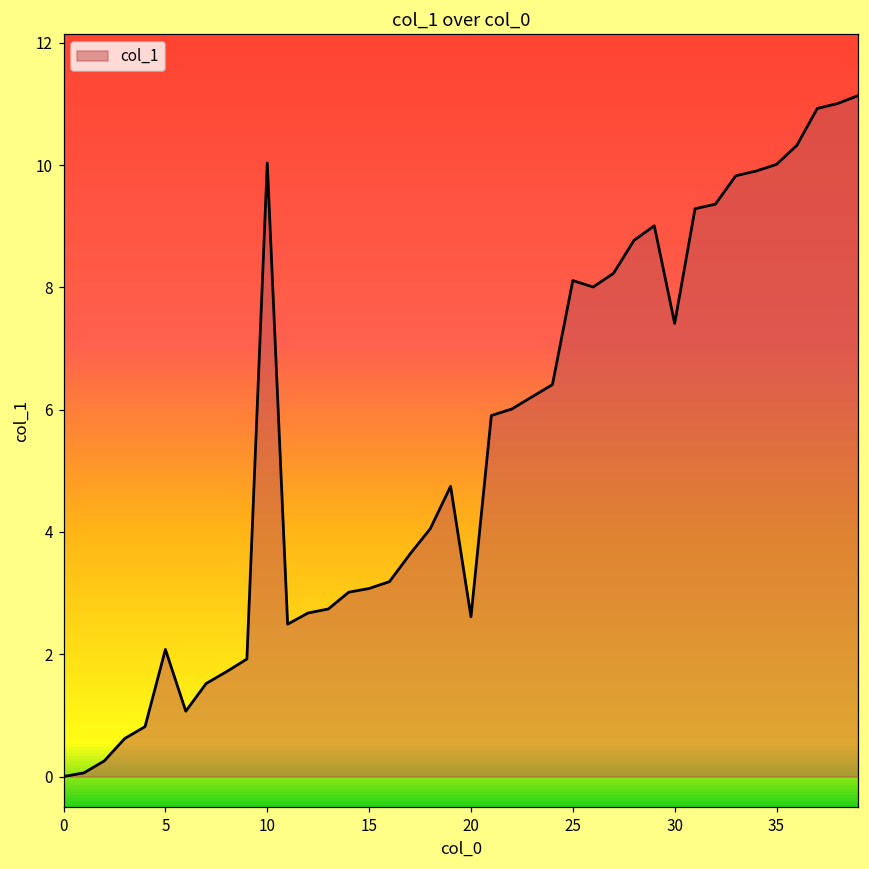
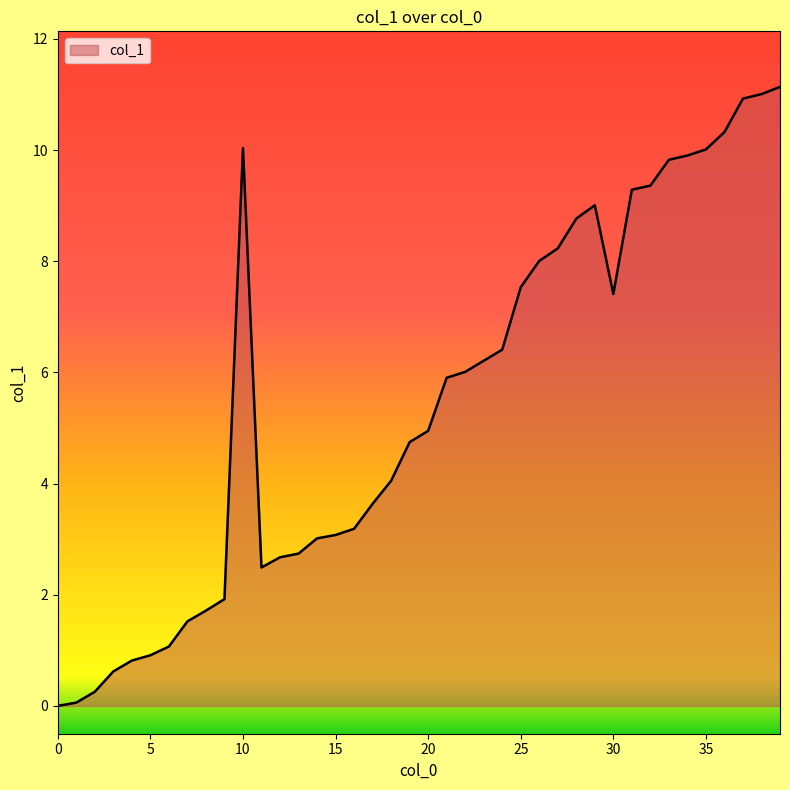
  {
    "0": 0.0,
-   "5": 2.1,
+   "5": 0.9,
    "10": 10.0,
    "15": 3.1,
-   "20": 2.6,
-   "25": 8.1,
+   "20": 4.9,
+   "25": 7.5,
    "30": 7.4,
    "35": 10.0
  }
